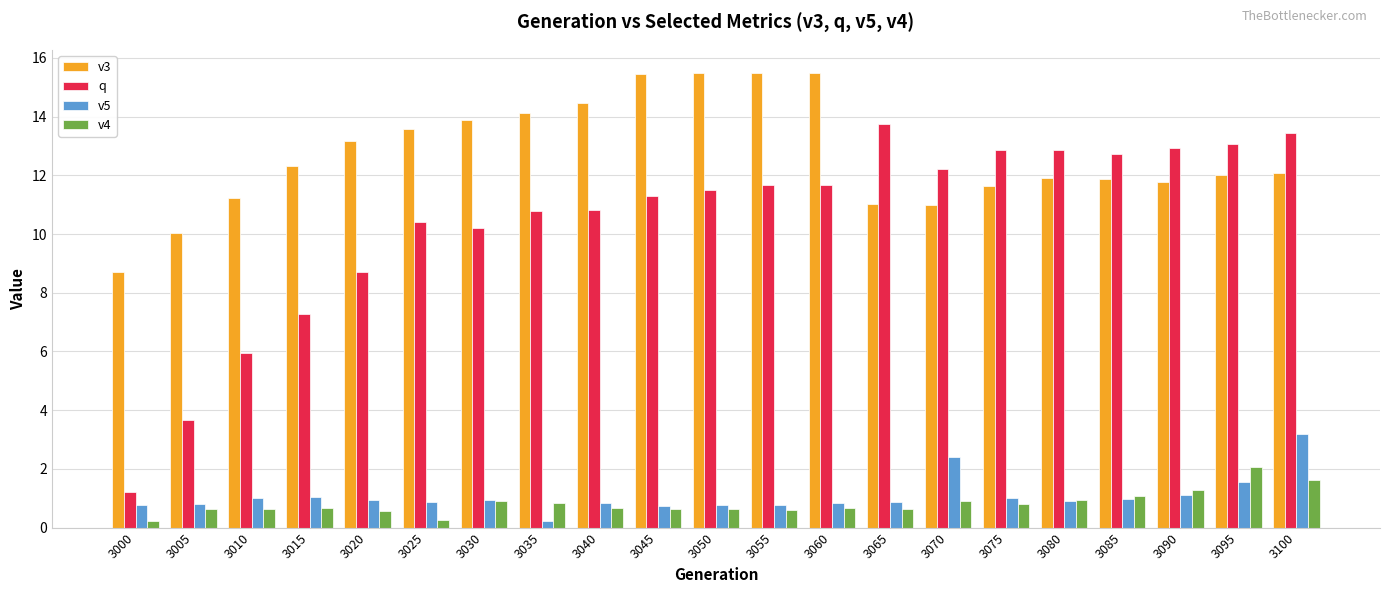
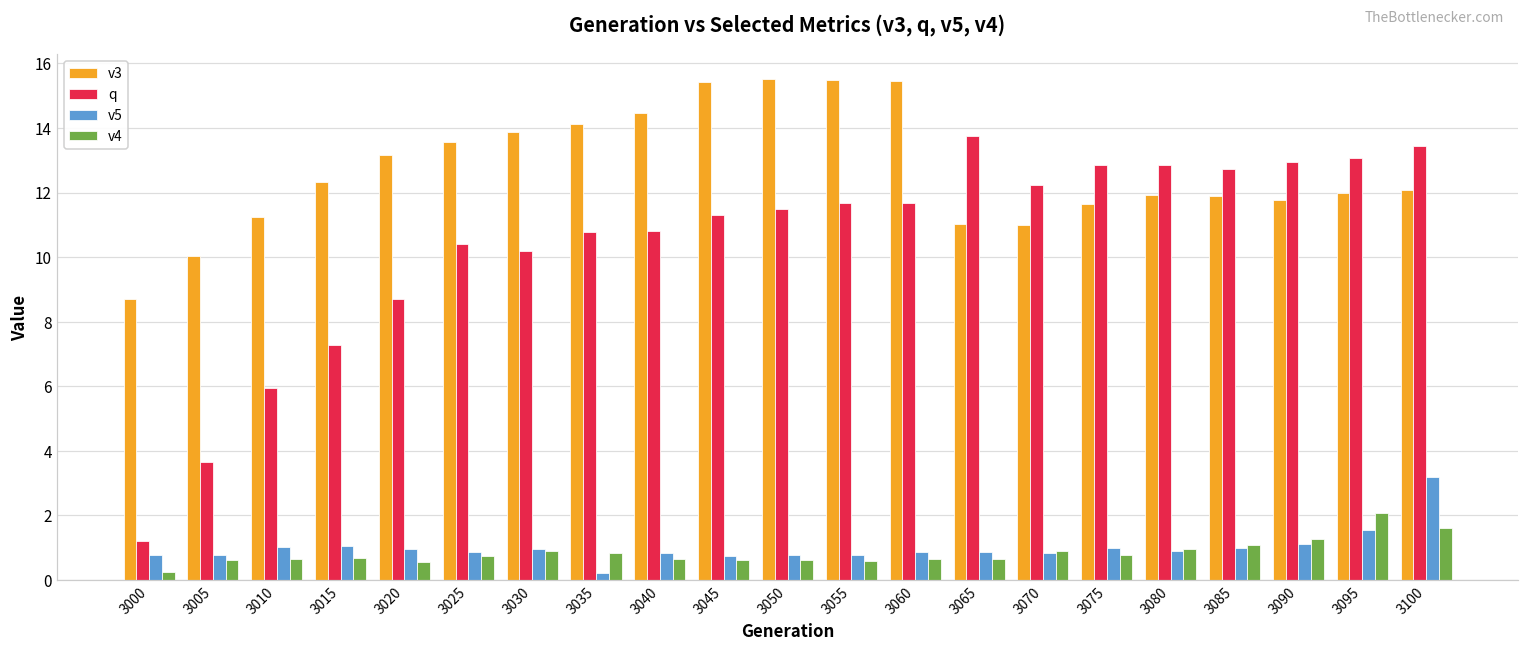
  {
    "v3": {
      "3000": 8.7,
      "3005": 10.0,
      "3010": 11.2,
      "3015": 12.3,
      "3020": 13.2,
      "3025": 13.6,
      "3030": 13.9,
      "3035": 14.1,
      "3040": 14.5,
      "3045": 15.4,
      "3050": 15.5,
      "3055": 15.5,
      "3060": 15.5,
      "3065": 11.0,
      "3070": 11.0,
      "3075": 11.7,
      "3080": 11.9,
      "3085": 11.9,
      "3090": 11.8,
      "3095": 12.0,
      "3100": 12.1
    },
    "q": {
      "3000": 1.2,
      "3005": 3.7,
      "3010": 5.9,
      "3015": 7.3,
      "3020": 8.7,
      "3025": 10.4,
      "3030": 10.2,
      "3035": 10.8,
      "3040": 10.8,
      "3045": 11.3,
      "3050": 11.5,
      "3055": 11.7,
      "3060": 11.7,
      "3065": 13.7,
      "3070": 12.2,
      "3075": 12.9,
      "3080": 12.9,
      "3085": 12.7,
      "3090": 12.9,
      "3095": 13.1,
      "3100": 13.4
    },
    "v5": {
      "3000": 0.8,
      "3005": 0.8,
      "3010": 1.0,
      "3015": 1.1,
      "3020": 0.9,
      "3025": 0.9,
      "3030": 1.0,
      "3035": 0.2,
      "3040": 0.8,
      "3045": 0.7,
      "3050": 0.8,
      "3055": 0.8,
      "3060": 0.9,
      "3065": 0.9,
-     "3070": 2.4,
+     "3070": 0.8,
      "3075": 1.0,
      "3080": 0.9,
      "3085": 1.0,
      "3090": 1.1,
      "3095": 1.6,
      "3100": 3.2
    },
    "v4": {
      "3000": 0.2,
      "3005": 0.6,
      "3010": 0.6,
      "3015": 0.7,
      "3020": 0.6,
-     "3025": 0.3,
+     "3025": 0.7,
      "3030": 0.9,
      "3035": 0.8,
      "3040": 0.7,
      "3045": 0.6,
      "3050": 0.6,
      "3055": 0.6,
      "3060": 0.7,
      "3065": 0.6,
      "3070": 0.9,
      "3075": 0.8,
      "3080": 0.9,
      "3085": 1.1,
      "3090": 1.3,
      "3095": 2.1,
      "3100": 1.6
    }
  }
